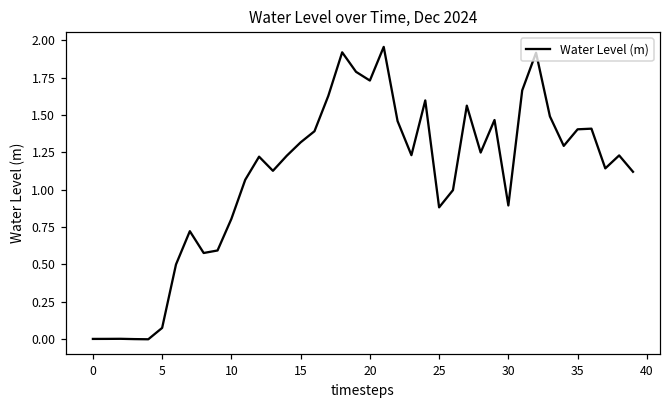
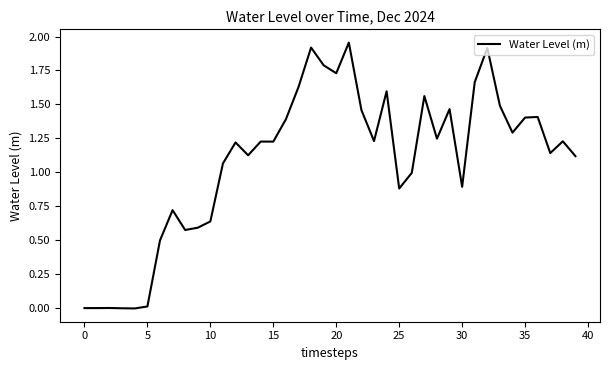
  {
    "0": 0.00,
-   "5": 0.08,
-   "10": 0.80,
-   "15": 1.32,
+   "5": 0.01,
+   "10": 0.64,
+   "15": 1.23,
    "20": 1.73,
    "25": 0.88,
    "30": 0.89,
    "35": 1.40
  }
